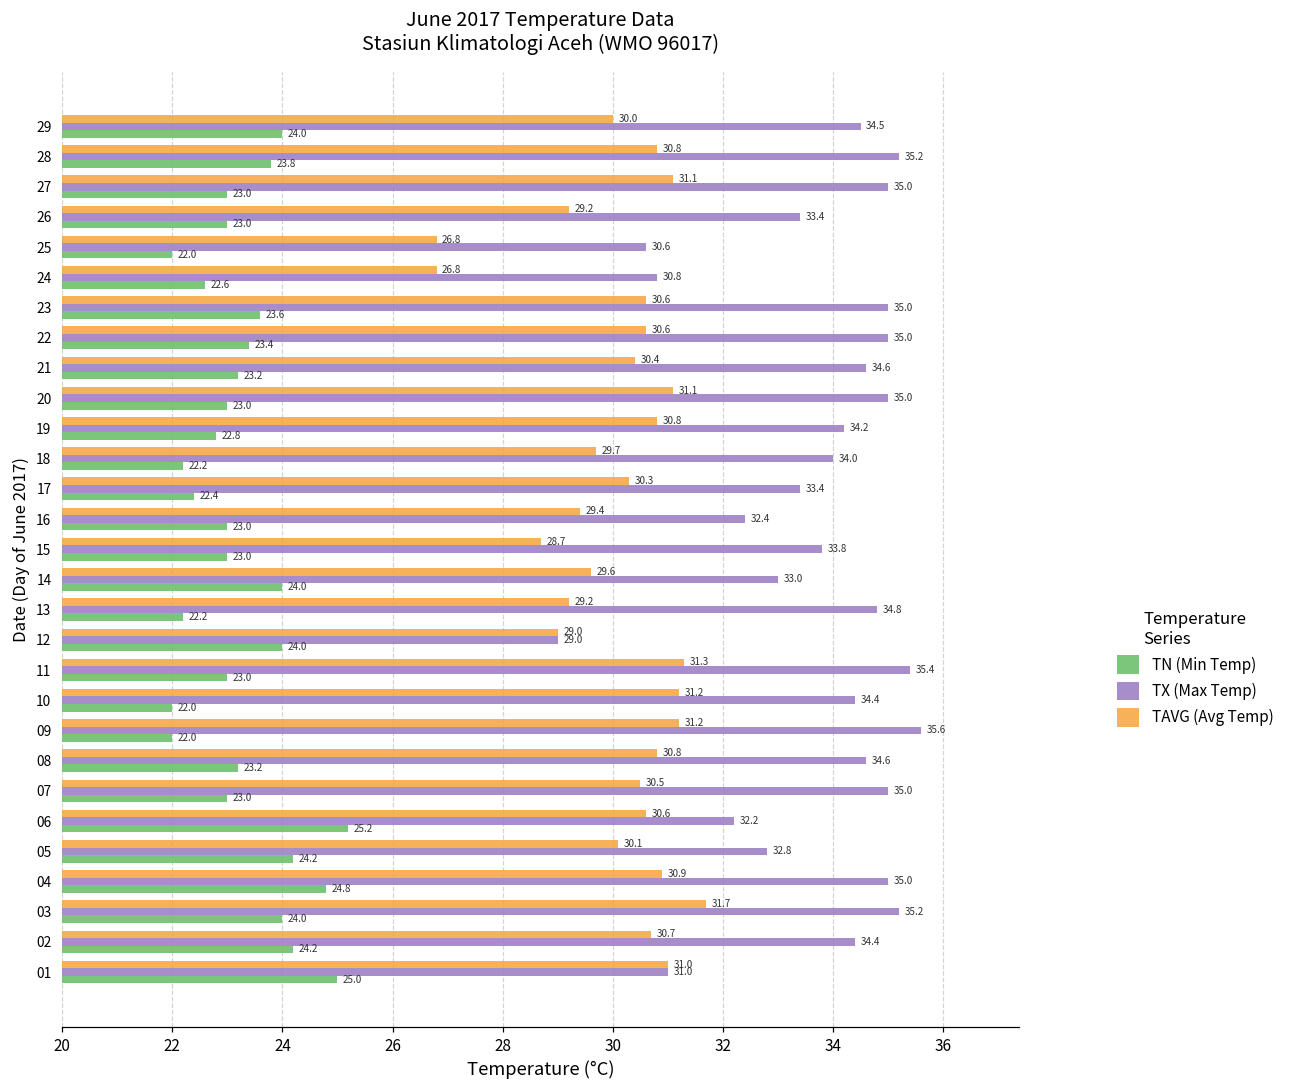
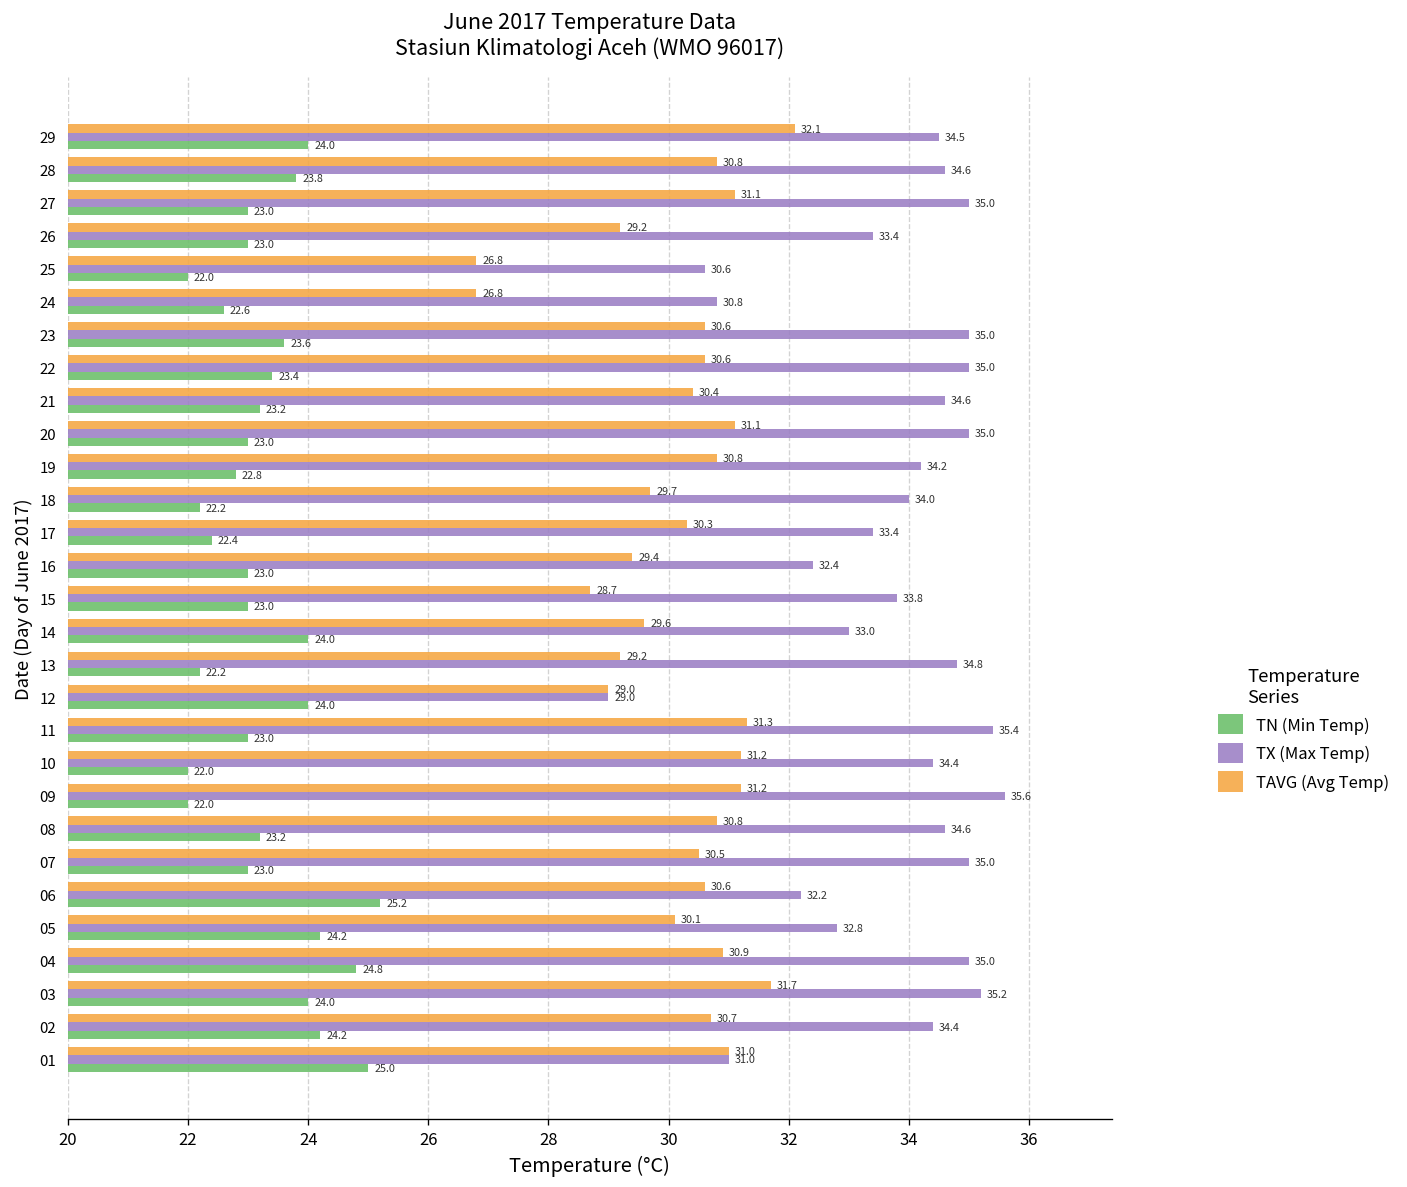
  {
    "TN (Min Temp)": {
      "29": 24.0,
      "28": 23.8,
      "27": 23.0,
      "26": 23.0,
      "25": 22.0,
      "24": 22.6,
      "23": 23.6,
      "22": 23.4,
      "21": 23.2,
      "20": 23.0,
      "19": 22.8,
      "18": 22.2,
      "17": 22.4,
      "16": 23.0,
      "15": 23.0,
      "14": 24.0,
      "13": 22.2,
      "12": 24.0,
      "11": 23.0,
      "10": 22.0,
      "09": 22.0,
      "08": 23.2,
      "07": 23.0,
      "06": 25.2,
      "05": 24.2,
      "04": 24.8,
      "03": 24.0,
      "02": 24.2,
      "01": 25.0
    },
    "TX (Max Temp)": {
      "29": 34.5,
-     "28": 35.2,
+     "28": 34.6,
      "27": 35.0,
      "26": 33.4,
      "25": 30.6,
      "24": 30.8,
      "23": 35.0,
      "22": 35.0,
      "21": 34.6,
      "20": 35.0,
      "19": 34.2,
      "18": 34.0,
      "17": 33.4,
      "16": 32.4,
      "15": 33.8,
      "14": 33.0,
      "13": 34.8,
      "11": 35.4,
      "10": 34.4,
      "09": 35.6,
      "08": 34.6,
      "07": 35.0,
      "06": 32.2,
      "05": 32.8,
      "04": 35.0,
      "03": 35.2,
      "02": 34.4
    },
    "TAVG (Avg Temp)": {
-     "29": 30.0,
+     "29": 32.1,
      "28": 30.8,
      "27": 31.1,
      "26": 29.2,
      "25": 26.8,
      "24": 26.8,
      "23": 30.6,
      "22": 30.6,
      "21": 30.4,
      "20": 31.1,
      "19": 30.8,
      "18": 29.7,
      "17": 30.3,
      "16": 29.4,
      "15": 28.7,
      "14": 29.6,
      "13": 29.2,
      "11": 31.3,
      "10": 31.2,
      "09": 31.2,
      "08": 30.8,
      "07": 30.5,
      "06": 30.6,
      "05": 30.1,
      "04": 30.9,
      "03": 31.7,
      "02": 30.7
    }
  }
